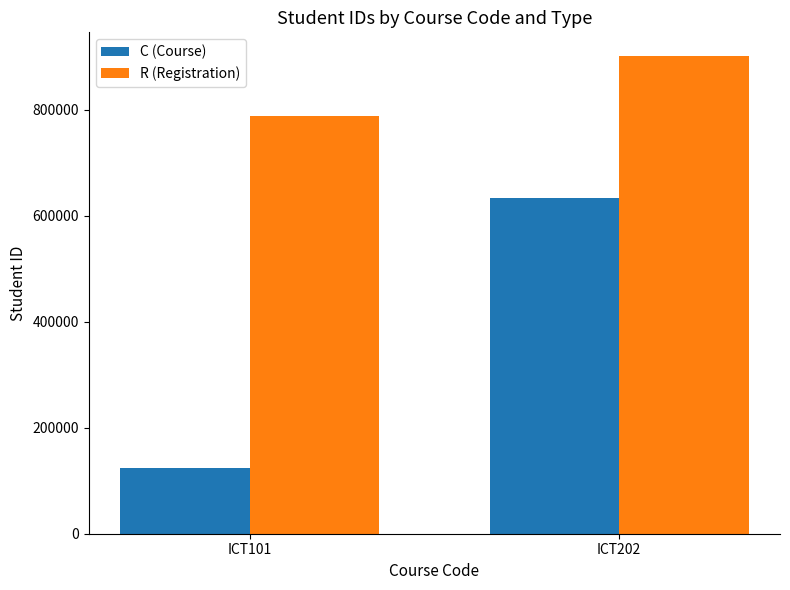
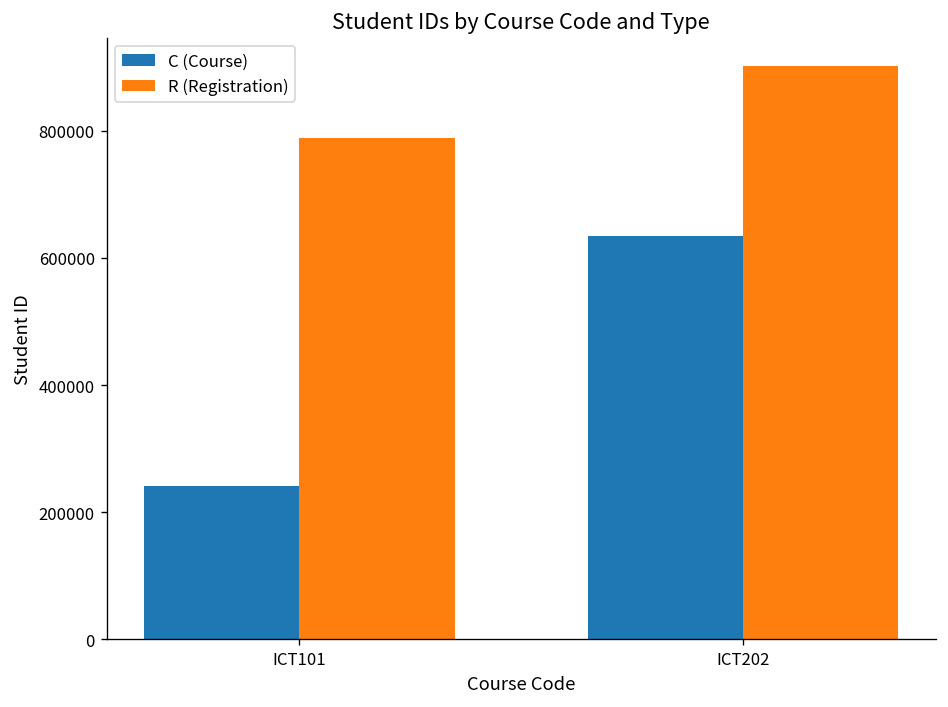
  {
    "C (Course)": {
-     "ICT101": 120000,
+     "ICT101": 240000,
      "ICT202": 630000
    },
    "R (Registration)": {
      "ICT101": 790000,
      "ICT202": 900000
    }
  }
